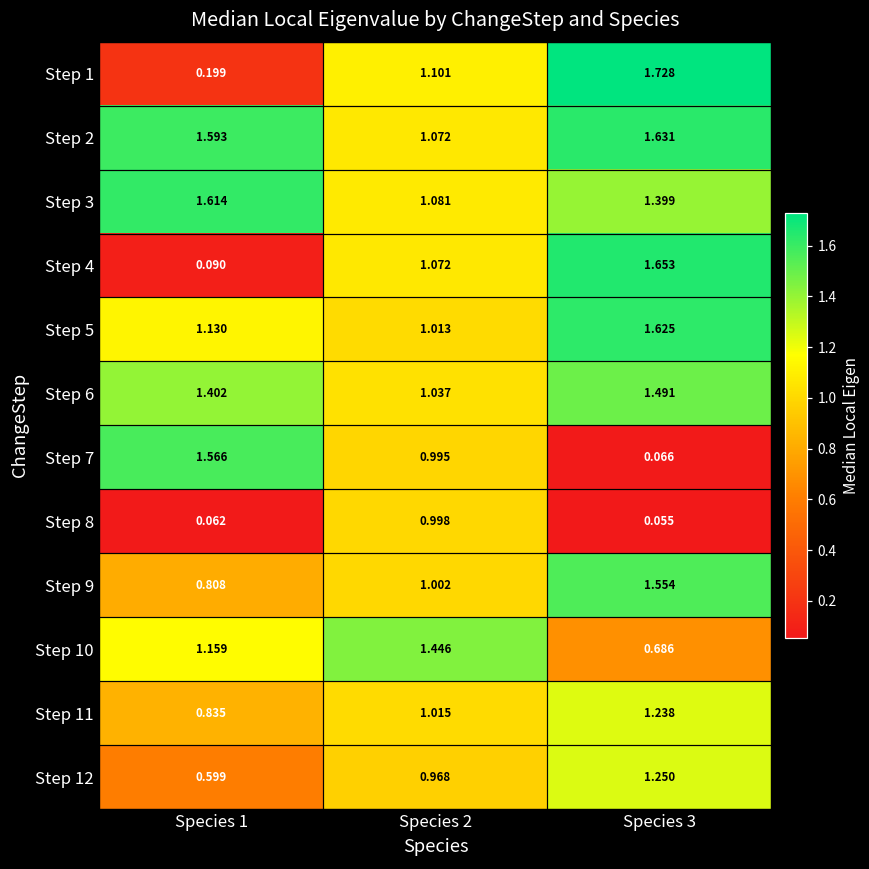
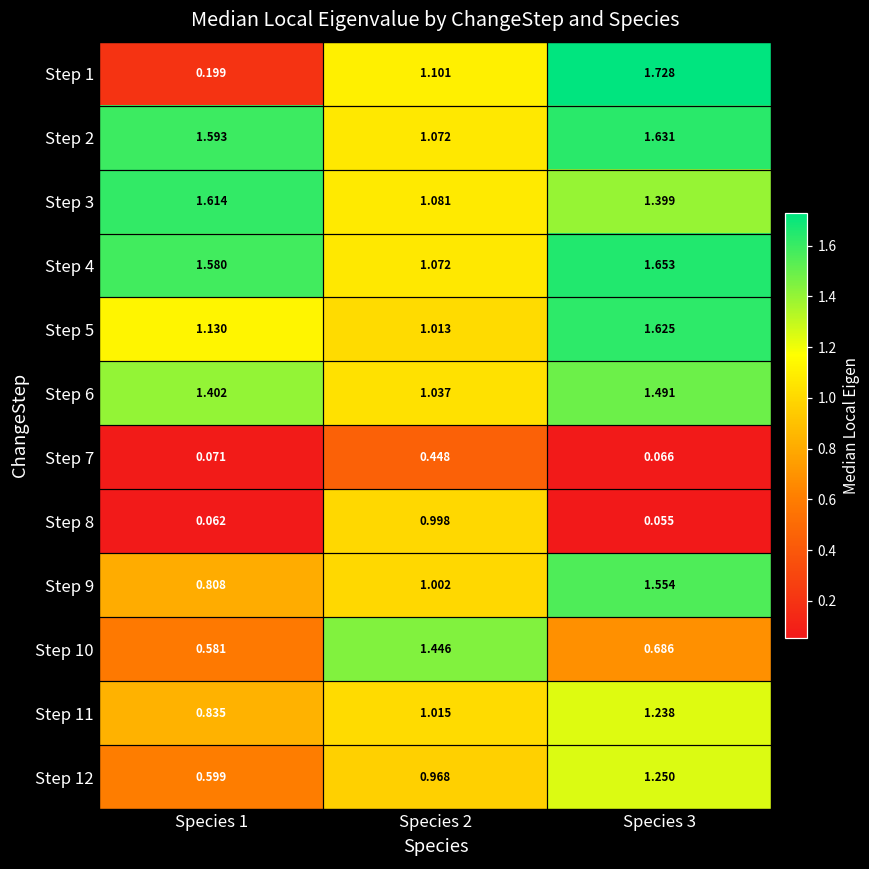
  {
    "Step 1": {
      "Species 1": 0.199,
      "Species 2": 1.101,
      "Species 3": 1.728
    },
    "Step 2": {
      "Species 1": 1.593,
      "Species 2": 1.072,
      "Species 3": 1.631
    },
    "Step 3": {
      "Species 1": 1.614,
      "Species 2": 1.081,
      "Species 3": 1.399
    },
    "Step 4": {
-     "Species 1": 0.090,
+     "Species 1": 1.580,
      "Species 2": 1.072,
      "Species 3": 1.653
    },
    "Step 5": {
      "Species 1": 1.130,
      "Species 2": 1.013,
      "Species 3": 1.625
    },
    "Step 6": {
      "Species 1": 1.402,
      "Species 2": 1.037,
      "Species 3": 1.491
    },
    "Step 7": {
-     "Species 1": 1.566,
-     "Species 2": 0.995,
+     "Species 1": 0.071,
+     "Species 2": 0.448,
      "Species 3": 0.066
    },
    "Step 8": {
      "Species 1": 0.062,
      "Species 2": 0.998,
      "Species 3": 0.055
    },
    "Step 9": {
      "Species 1": 0.808,
      "Species 2": 1.002,
      "Species 3": 1.554
    },
    "Step 10": {
-     "Species 1": 1.159,
+     "Species 1": 0.581,
      "Species 2": 1.446,
      "Species 3": 0.686
    },
    "Step 11": {
      "Species 1": 0.835,
      "Species 2": 1.015,
      "Species 3": 1.238
    },
    "Step 12": {
      "Species 1": 0.599,
      "Species 2": 0.968,
      "Species 3": 1.250
    }
  }
